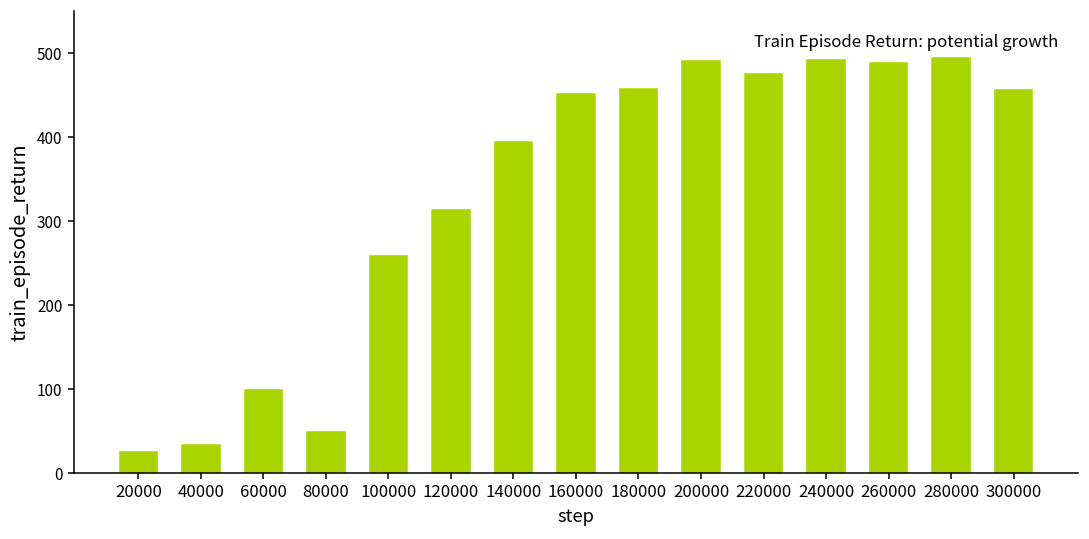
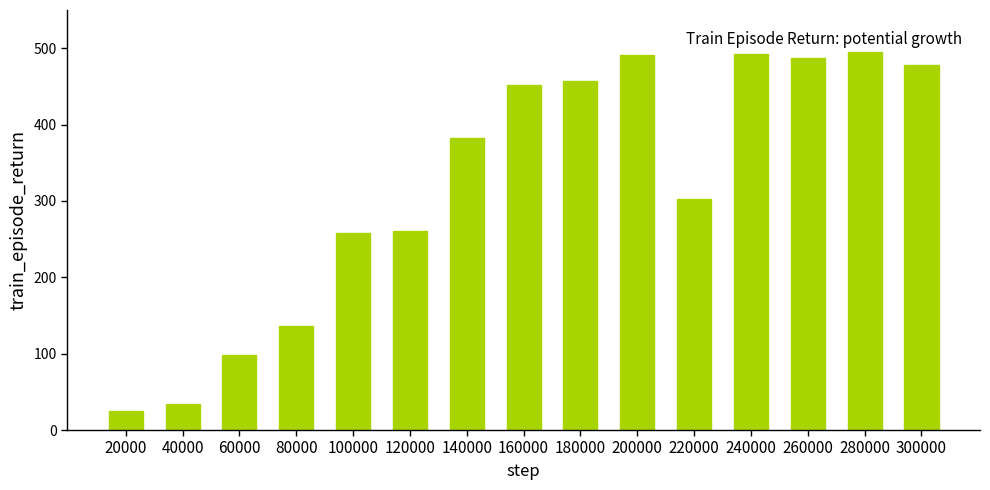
  {
    "20000": 20,
    "40000": 30,
    "60000": 100,
-   "80000": 50,
+   "80000": 140,
    "100000": 260,
-   "120000": 310,
-   "140000": 390,
+   "120000": 260,
+   "140000": 380,
    "160000": 450,
    "180000": 460,
    "200000": 490,
-   "220000": 480,
+   "220000": 300,
    "240000": 490,
    "260000": 490,
    "280000": 490,
-   "300000": 460
+   "300000": 480
  }
